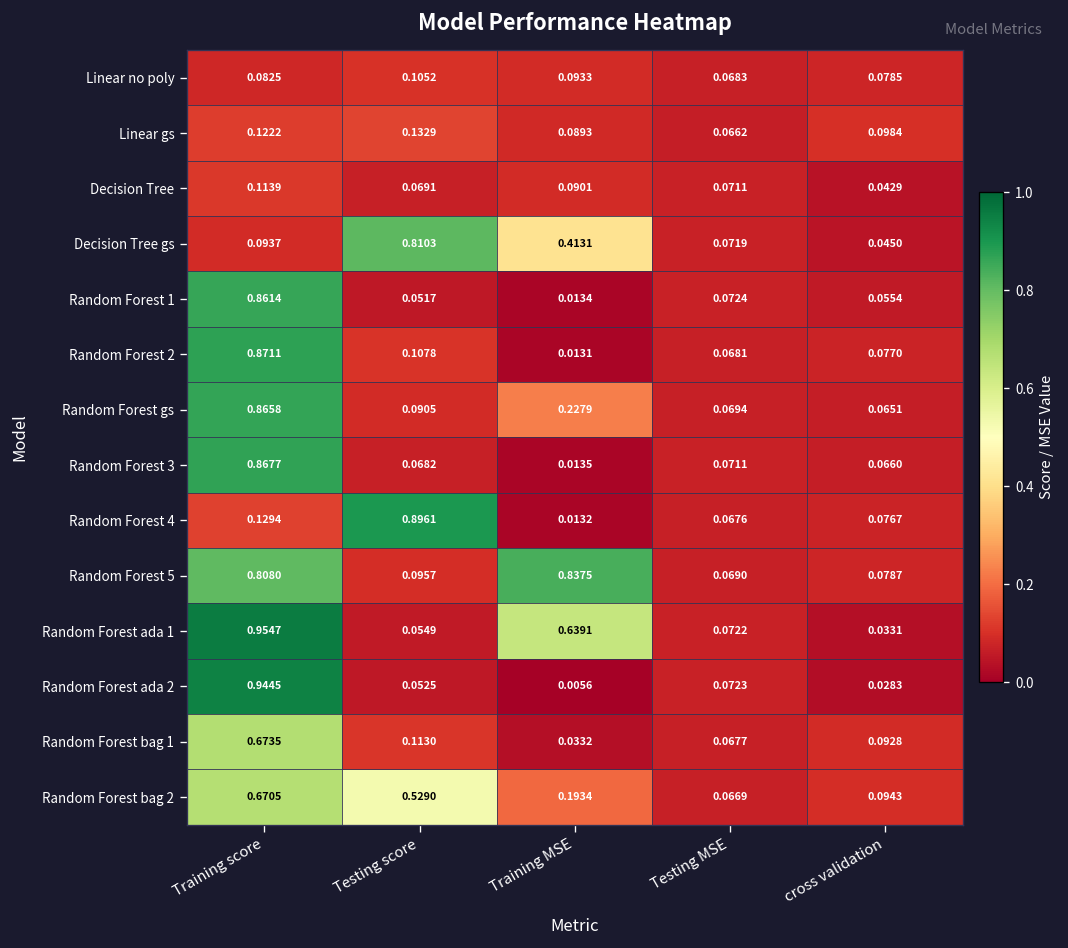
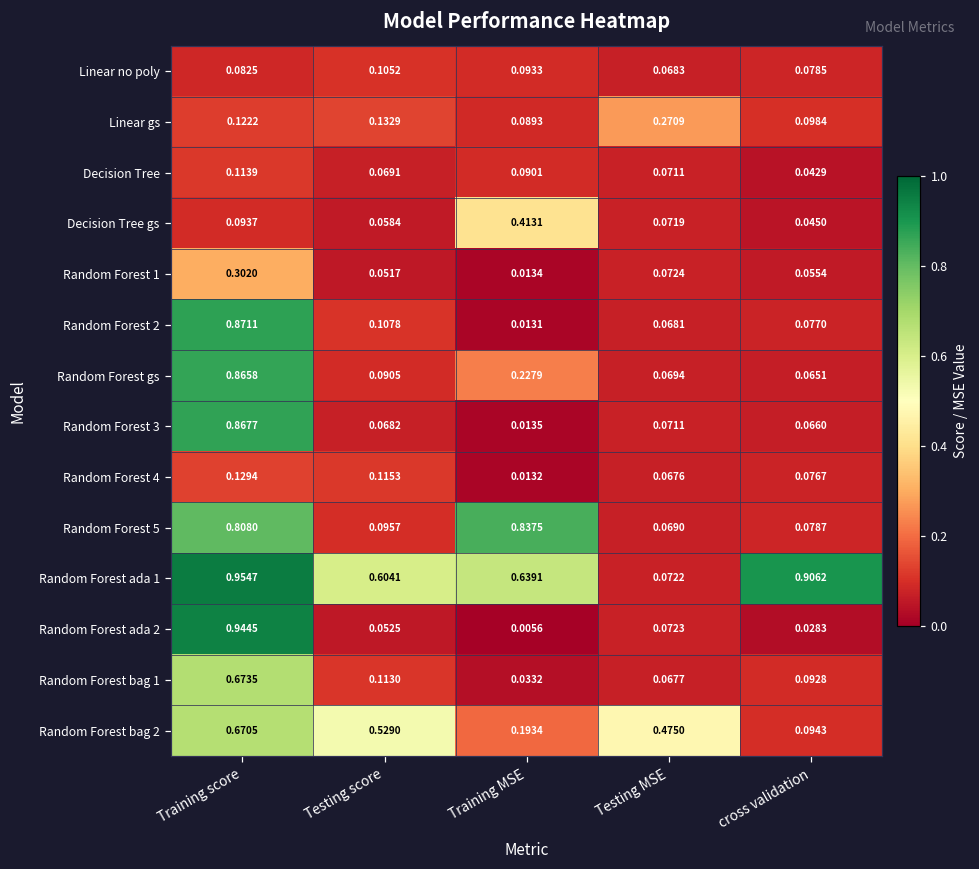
  {
    "Linear no poly": {
      "Training score": 0.0825,
      "Testing score": 0.1052,
      "Training MSE": 0.0933,
      "Testing MSE": 0.0683,
      "cross validation": 0.0785
    },
    "Linear gs": {
      "Training score": 0.1222,
      "Testing score": 0.1329,
      "Training MSE": 0.0893,
-     "Testing MSE": 0.0662,
+     "Testing MSE": 0.2709,
      "cross validation": 0.0984
    },
    "Decision Tree": {
      "Training score": 0.1139,
      "Testing score": 0.0691,
      "Training MSE": 0.0901,
      "Testing MSE": 0.0711,
      "cross validation": 0.0429
    },
    "Decision Tree gs": {
      "Training score": 0.0937,
-     "Testing score": 0.8103,
+     "Testing score": 0.0584,
      "Training MSE": 0.4131,
      "Testing MSE": 0.0719,
      "cross validation": 0.0450
    },
    "Random Forest 1": {
-     "Training score": 0.8614,
+     "Training score": 0.3020,
      "Testing score": 0.0517,
      "Training MSE": 0.0134,
      "Testing MSE": 0.0724,
      "cross validation": 0.0554
    },
    "Random Forest 2": {
      "Training score": 0.8711,
      "Testing score": 0.1078,
      "Training MSE": 0.0131,
      "Testing MSE": 0.0681,
      "cross validation": 0.0770
    },
    "Random Forest gs": {
      "Training score": 0.8658,
      "Testing score": 0.0905,
      "Training MSE": 0.2279,
      "Testing MSE": 0.0694,
      "cross validation": 0.0651
    },
    "Random Forest 3": {
      "Training score": 0.8677,
      "Testing score": 0.0682,
      "Training MSE": 0.0135,
      "Testing MSE": 0.0711,
      "cross validation": 0.0660
    },
    "Random Forest 4": {
      "Training score": 0.1294,
-     "Testing score": 0.8961,
+     "Testing score": 0.1153,
      "Training MSE": 0.0132,
      "Testing MSE": 0.0676,
      "cross validation": 0.0767
    },
    "Random Forest 5": {
      "Training score": 0.8080,
      "Testing score": 0.0957,
      "Training MSE": 0.8375,
      "Testing MSE": 0.0690,
      "cross validation": 0.0787
    },
    "Random Forest ada 1": {
      "Training score": 0.9547,
-     "Testing score": 0.0549,
+     "Testing score": 0.6041,
      "Training MSE": 0.6391,
      "Testing MSE": 0.0722,
-     "cross validation": 0.0331
+     "cross validation": 0.9062
    },
    "Random Forest ada 2": {
      "Training score": 0.9445,
      "Testing score": 0.0525,
      "Training MSE": 0.0056,
      "Testing MSE": 0.0723,
      "cross validation": 0.0283
    },
    "Random Forest bag 1": {
      "Training score": 0.6735,
      "Testing score": 0.1130,
      "Training MSE": 0.0332,
      "Testing MSE": 0.0677,
      "cross validation": 0.0928
    },
    "Random Forest bag 2": {
      "Training score": 0.6705,
      "Testing score": 0.5290,
      "Training MSE": 0.1934,
-     "Testing MSE": 0.0669,
+     "Testing MSE": 0.4750,
      "cross validation": 0.0943
    }
  }
